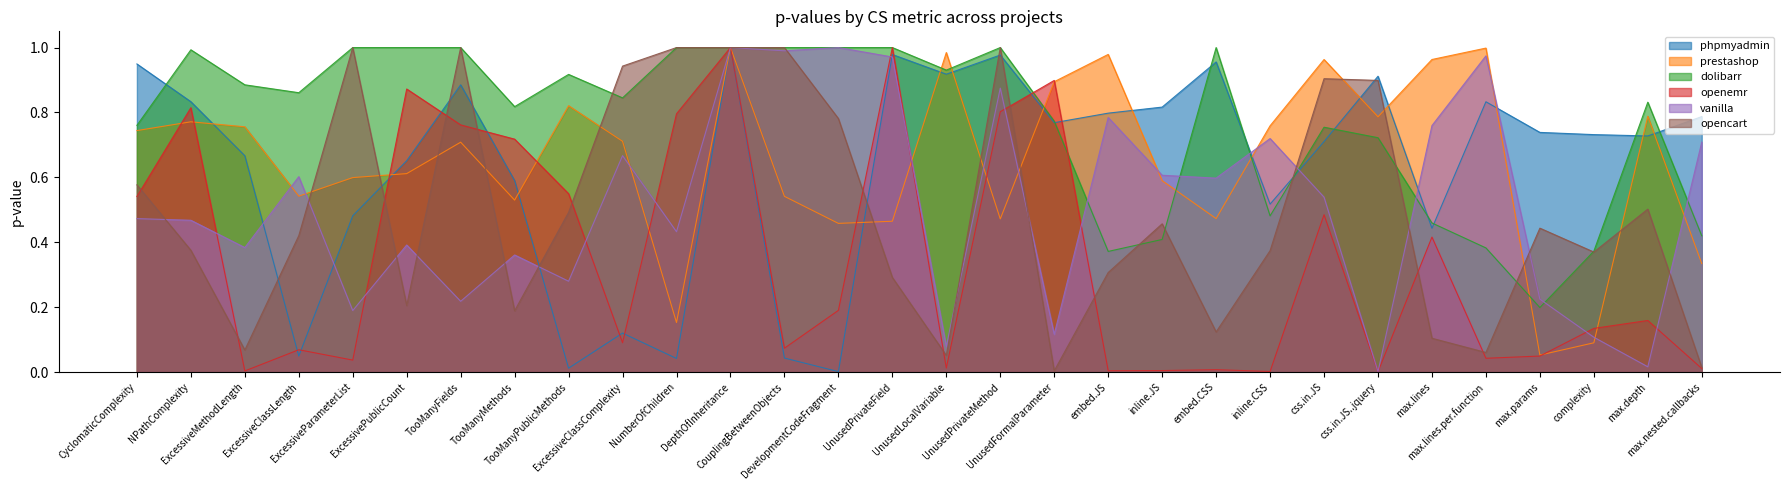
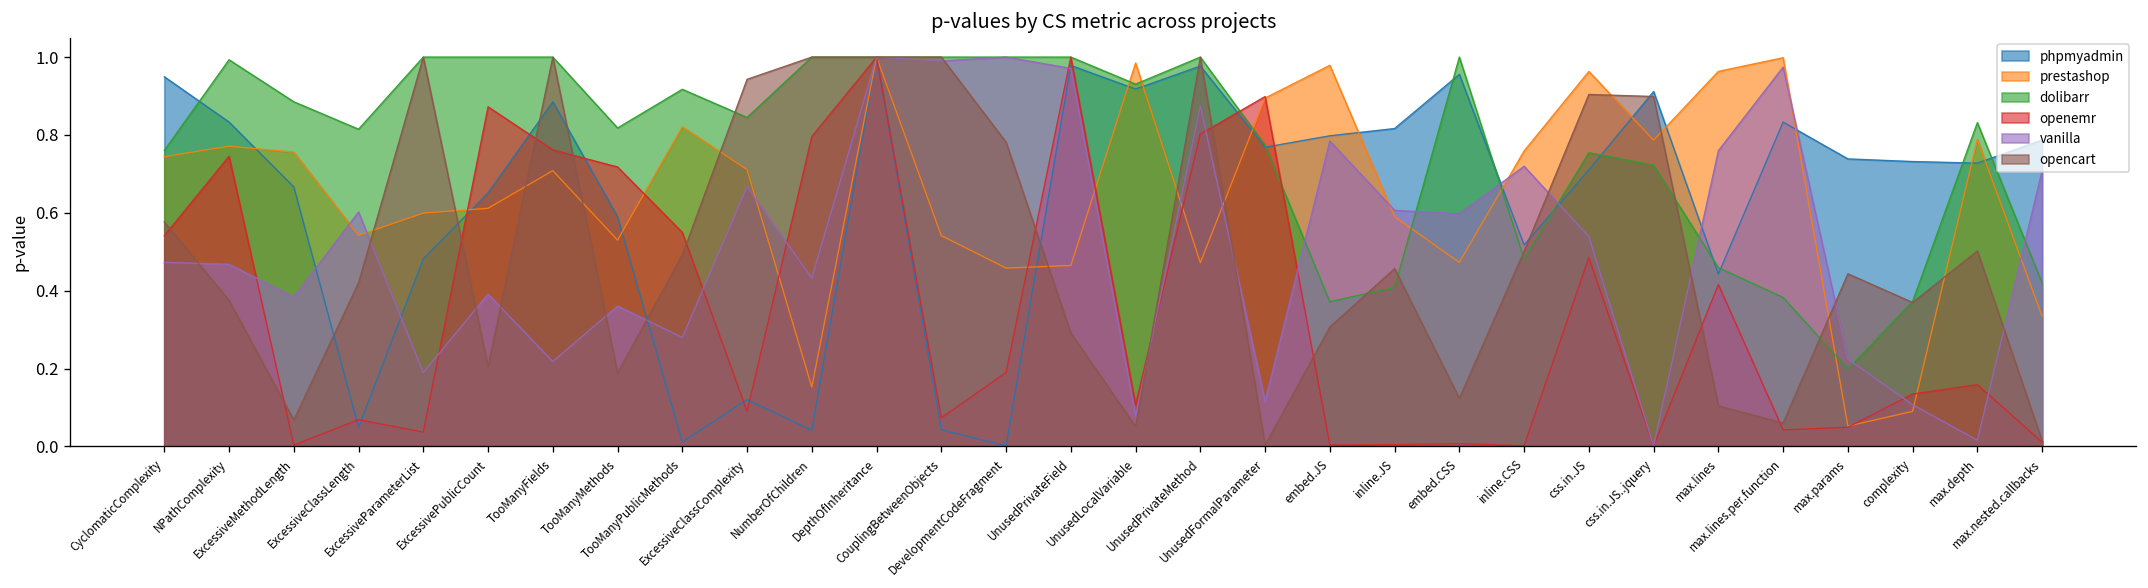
  {
    "phpmyadmin": {
      "CyclomaticComplexity": 0.95,
      "NPathComplexity": 0.83,
      "ExcessiveMethodLength": 0.67,
      "ExcessiveClassLength": 0.05,
      "ExcessiveParameterList": 0.48,
      "ExcessivePublicCount": 0.65,
      "TooManyFields": 0.89,
      "TooManyMethods": 0.59,
      "TooManyPublicMethods": 0.01,
      "ExcessiveClassComplexity": 0.12,
      "NumberOfChildren": 0.04,
      "CouplingBetweenObjects": 0.04,
      "DevelopmentCodeFragment": 0.00,
      "UnusedLocalVariable": 0.92,
      "UnusedPrivateMethod": 0.98,
      "embed.JS": 0.80,
      "inline.JS": 0.82,
      "embed.CSS": 0.96,
      "inline.CSS": 0.52,
      "css.in.JS": 0.71,
      "css.in.JS..jquery": 0.91,
      "max.lines": 0.44,
      "max.lines.per.function": 0.83,
      "max.params": 0.74,
      "complexity": 0.73,
      "max.depth": 0.73
    },
    "prestashop": {
      "CyclomaticComplexity": 0.74,
      "NPathComplexity": 0.77,
      "ExcessiveMethodLength": 0.76,
      "ExcessiveClassLength": 0.54,
      "ExcessiveParameterList": 0.60,
      "ExcessivePublicCount": 0.61,
      "TooManyFields": 0.71,
      "TooManyMethods": 0.53,
      "TooManyPublicMethods": 0.82,
      "ExcessiveClassComplexity": 0.71,
      "NumberOfChildren": 0.15,
      "CouplingBetweenObjects": 0.54,
      "DevelopmentCodeFragment": 0.46,
      "UnusedPrivateField": 0.46,
      "UnusedLocalVariable": 0.98,
      "UnusedPrivateMethod": 0.47,
      "embed.JS": 0.98,
      "inline.JS": 0.59,
      "embed.CSS": 0.47,
      "inline.CSS": 0.76,
      "css.in.JS": 0.96,
      "css.in.JS..jquery": 0.79,
      "max.lines": 0.96,
      "max.lines.per.function": 1.00,
      "complexity": 0.09,
      "max.depth": 0.79,
      "max.nested.callbacks": 0.33
    },
    "dolibarr": {
      "CyclomaticComplexity": 0.76,
      "NPathComplexity": 0.99,
      "ExcessiveMethodLength": 0.89,
-     "ExcessiveClassLength": 0.86,
+     "ExcessiveClassLength": 0.81,
      "ExcessivePublicCount": 1.00,
      "TooManyMethods": 0.82,
      "TooManyPublicMethods": 0.92,
      "ExcessiveClassComplexity": 0.84,
      "UnusedLocalVariable": 0.93,
      "embed.JS": 0.37,
      "inline.JS": 0.41,
      "embed.CSS": 1.00,
      "inline.CSS": 0.48,
      "css.in.JS": 0.75,
      "css.in.JS..jquery": 0.72,
      "max.lines": 0.46,
      "max.lines.per.function": 0.38,
      "max.params": 0.20,
      "max.depth": 0.83,
      "max.nested.callbacks": 0.42
    },
    "openemr": {
      "CyclomaticComplexity": 0.54,
-     "NPathComplexity": 0.81,
+     "NPathComplexity": 0.75,
      "ExcessiveMethodLength": 0.00,
      "ExcessiveClassLength": 0.07,
      "ExcessiveParameterList": 0.04,
      "ExcessivePublicCount": 0.87,
      "TooManyFields": 0.76,
      "TooManyMethods": 0.72,
      "TooManyPublicMethods": 0.55,
      "ExcessiveClassComplexity": 0.09,
      "NumberOfChildren": 0.80,
      "CouplingBetweenObjects": 0.07,
      "DevelopmentCodeFragment": 0.19,
-     "UnusedLocalVariable": 0.01,
+     "UnusedLocalVariable": 0.11,
      "UnusedPrivateMethod": 0.80,
      "embed.JS": 0.00,
      "inline.JS": 0.00,
      "embed.CSS": 0.01,
      "inline.CSS": 0.00,
      "css.in.JS": 0.48,
      "max.lines": 0.42,
      "max.lines.per.function": 0.04,
      "complexity": 0.13,
      "max.depth": 0.16
    },
    "vanilla": {
      "CyclomaticComplexity": 0.47,
      "NPathComplexity": 0.47,
      "ExcessiveMethodLength": 0.38,
      "ExcessiveClassLength": 0.60,
      "ExcessiveParameterList": 0.19,
      "ExcessivePublicCount": 0.39,
      "TooManyFields": 0.22,
      "TooManyMethods": 0.36,
      "TooManyPublicMethods": 0.28,
      "ExcessiveClassComplexity": 0.67,
      "NumberOfChildren": 0.43,
      "CouplingBetweenObjects": 0.99,
      "UnusedLocalVariable": 0.08,
      "UnusedPrivateMethod": 0.87,
      "UnusedFormalParameter": 0.12,
      "embed.JS": 0.78,
      "inline.JS": 0.61,
      "embed.CSS": 0.60,
      "inline.CSS": 0.72,
      "css.in.JS": 0.54,
      "max.lines": 0.76,
      "max.lines.per.function": 0.97,
      "max.params": 0.22,
      "complexity": 0.11,
      "max.depth": 0.02,
      "max.nested.callbacks": 0.71
    },
    "opencart": {
      "CyclomaticComplexity": 0.58,
      "NPathComplexity": 0.38,
      "ExcessiveMethodLength": 0.07,
      "ExcessiveClassLength": 0.42,
      "ExcessivePublicCount": 0.21,
      "TooManyMethods": 0.19,
      "TooManyPublicMethods": 0.49,
      "ExcessiveClassComplexity": 0.94,
      "DevelopmentCodeFragment": 0.78,
      "UnusedPrivateField": 0.29,
      "UnusedLocalVariable": 0.05,
      "UnusedFormalParameter": 0.00,
      "embed.JS": 0.31,
      "inline.JS": 0.46,
      "embed.CSS": 0.12,
-     "inline.CSS": 0.37,
+     "inline.CSS": 0.50,
      "css.in.JS": 0.90,
      "css.in.JS..jquery": 0.90,
      "max.lines": 0.10,
      "max.lines.per.function": 0.06,
      "max.params": 0.44,
      "max.depth": 0.50
    }
  }
